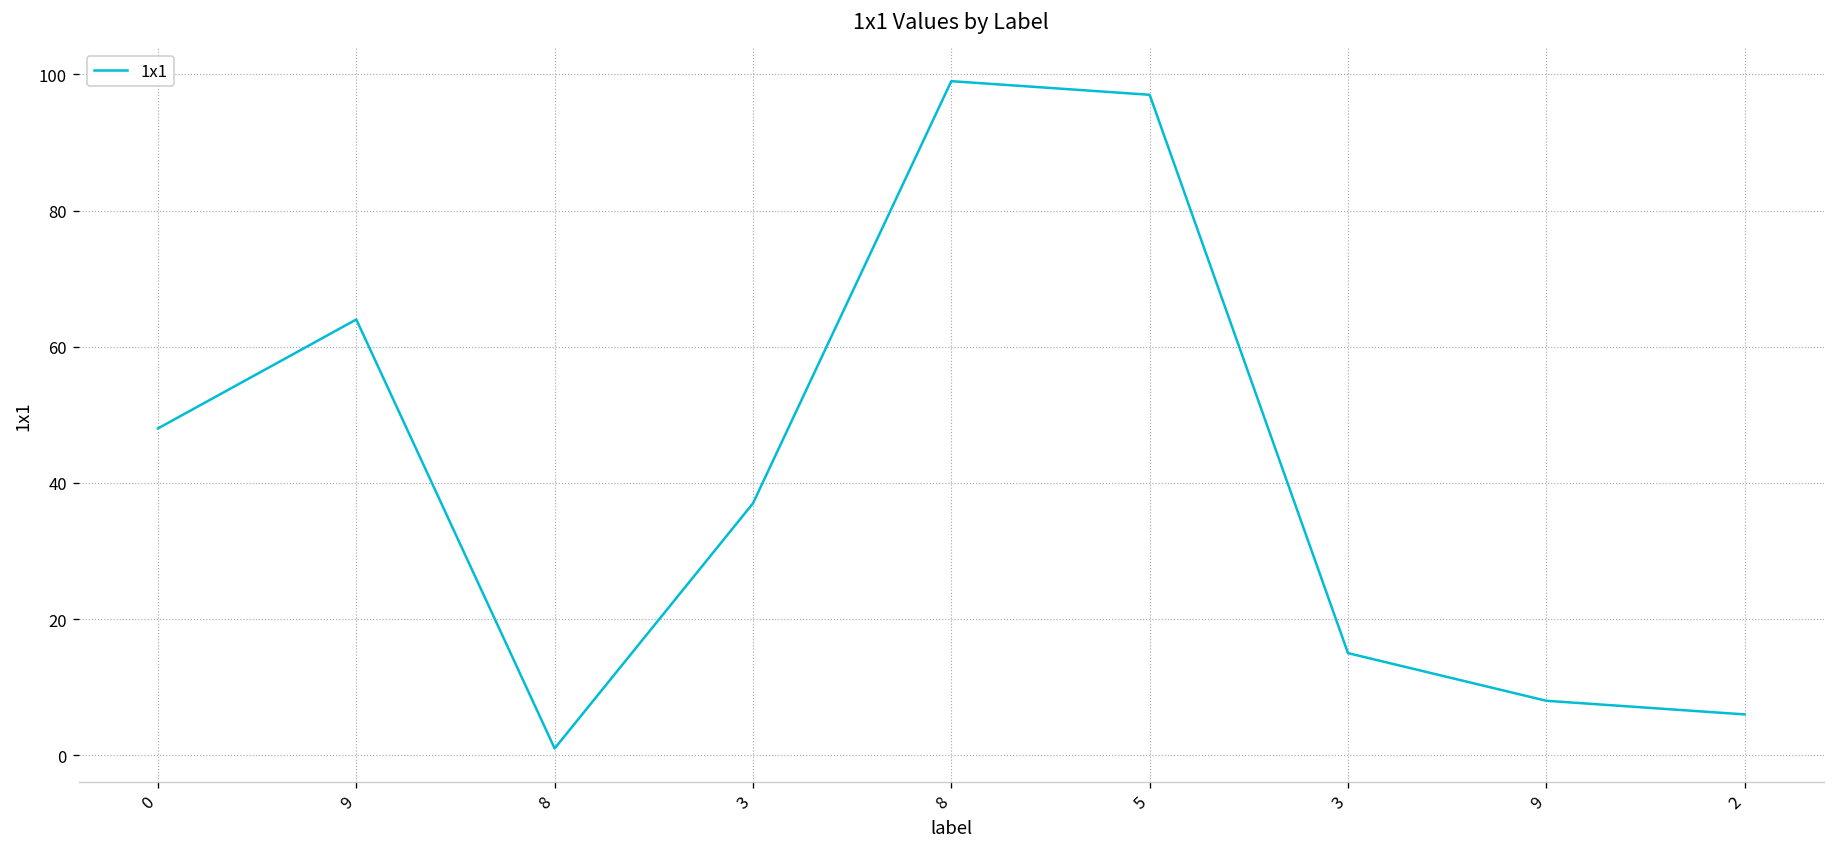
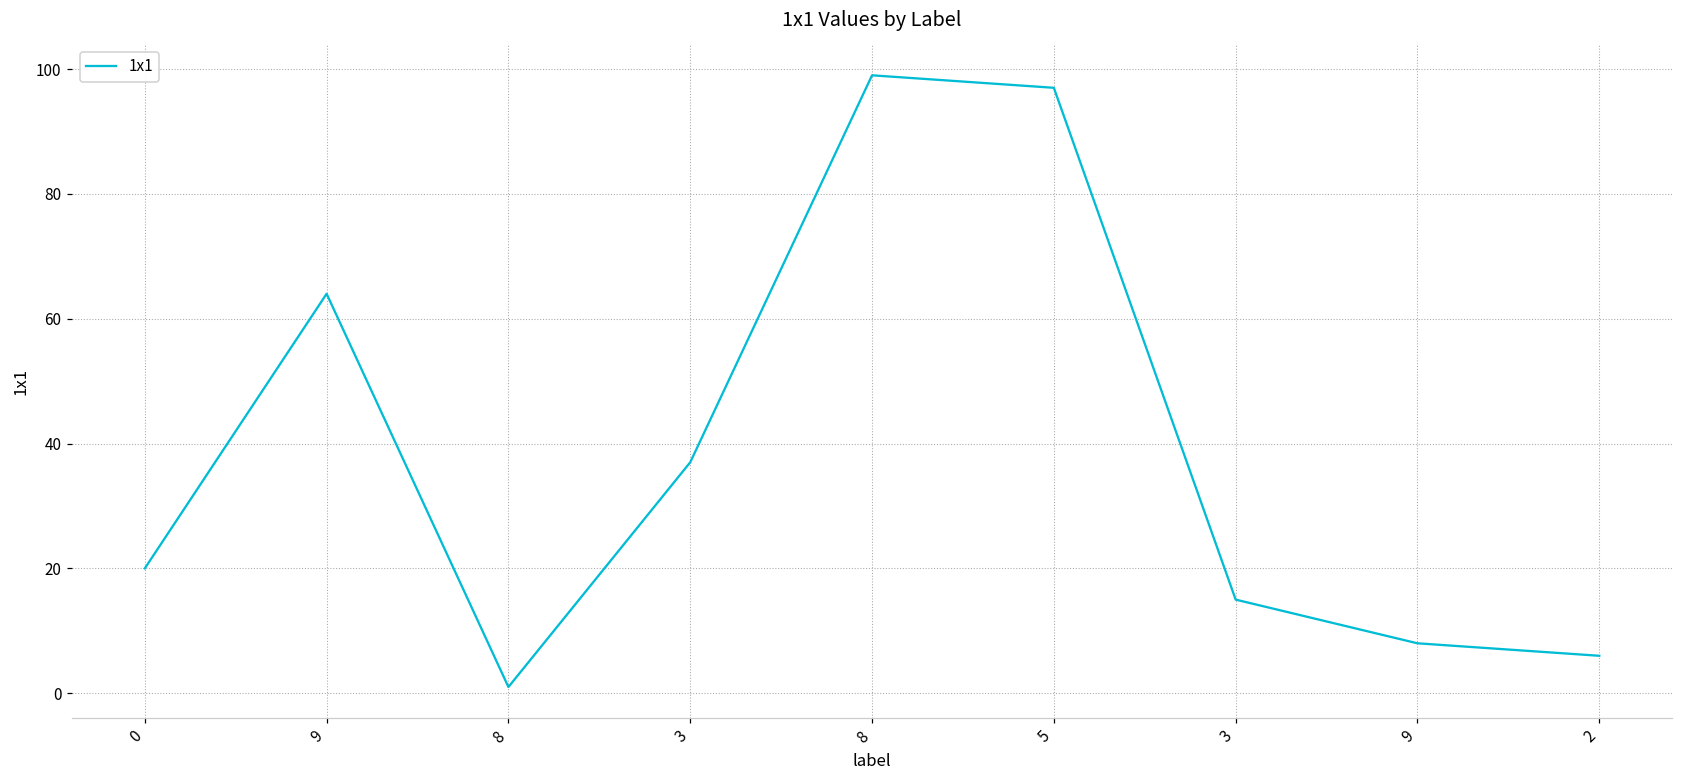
  {
-   "0": 48,
+   "0": 20,
    "5": 97,
    "2": 6
  }
